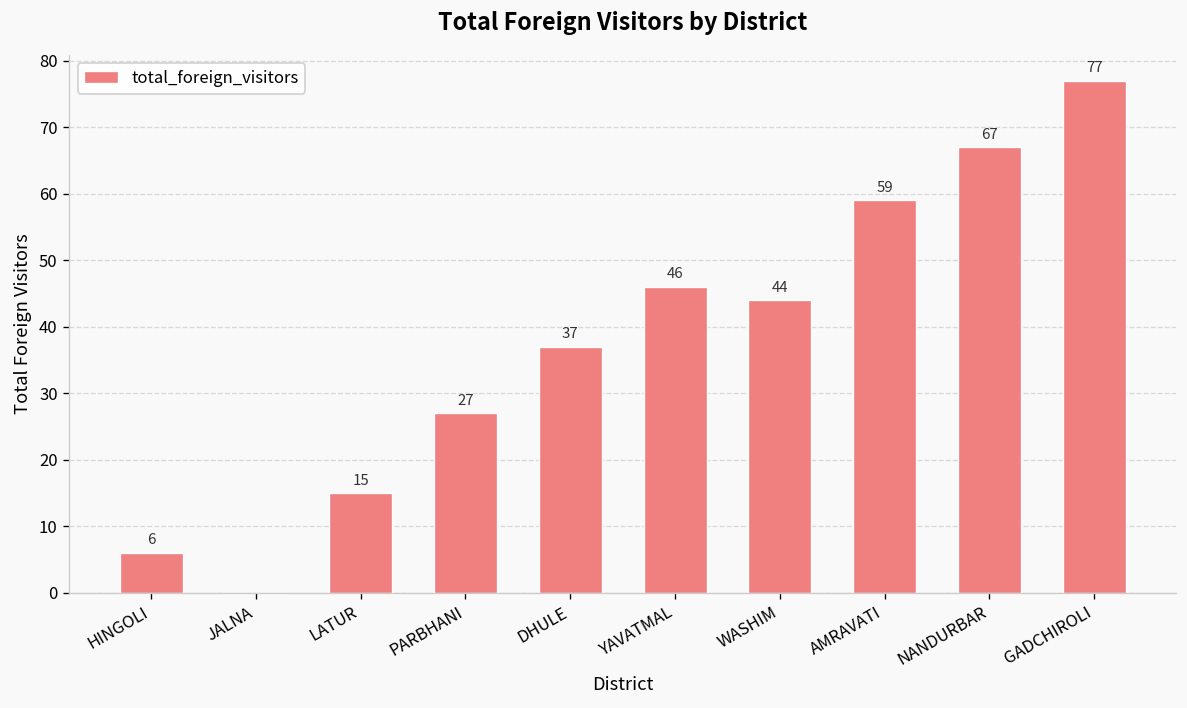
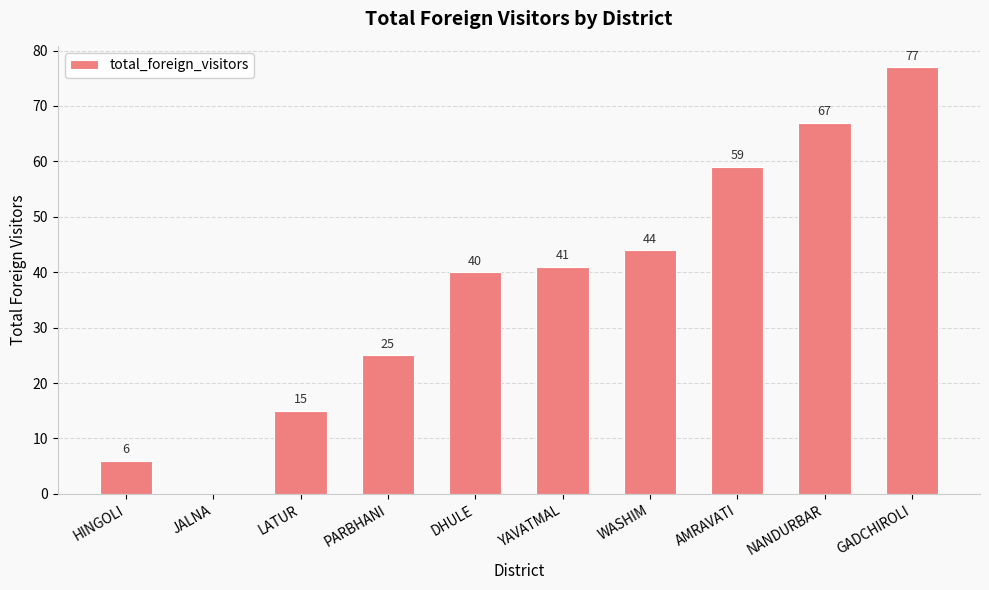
  {
    "HINGOLI": 6,
    "LATUR": 15,
-   "PARBHANI": 27,
-   "DHULE": 37,
-   "YAVATMAL": 46,
+   "PARBHANI": 25,
+   "DHULE": 40,
+   "YAVATMAL": 41,
    "WASHIM": 44,
    "AMRAVATI": 59,
    "NANDURBAR": 67,
    "GADCHIROLI": 77
  }
